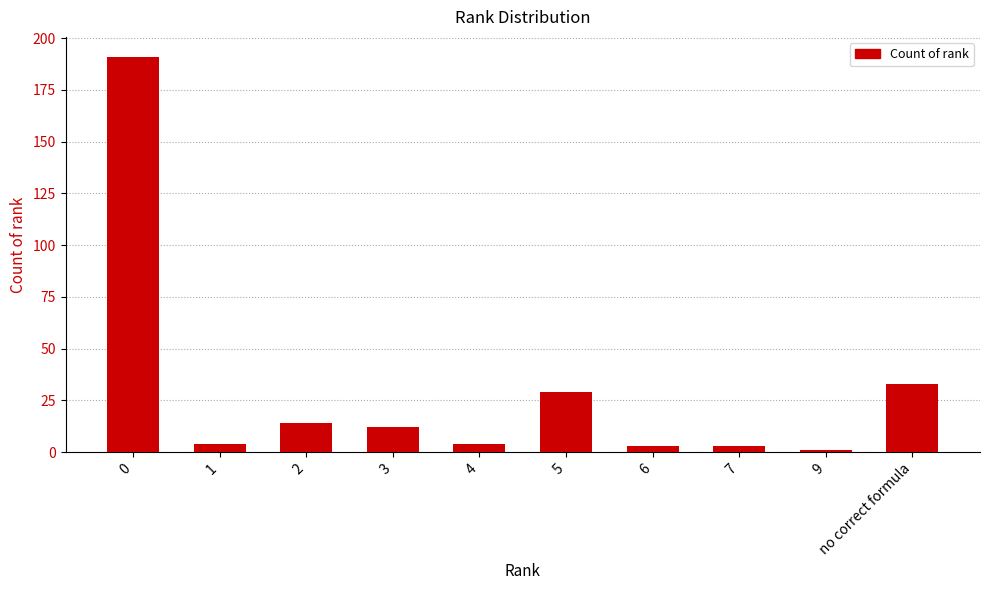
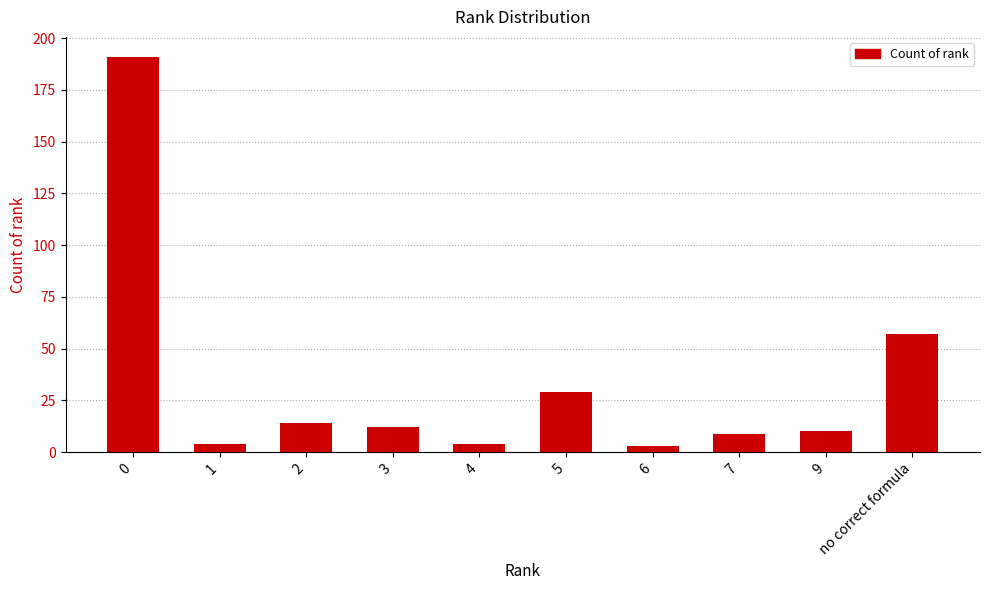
  {
    "0": 191,
    "1": 4,
    "2": 14,
    "3": 12,
    "4": 4,
    "5": 29,
    "6": 3,
-   "7": 3,
-   "9": 1,
-   "no correct formula": 33
+   "7": 9,
+   "9": 10,
+   "no correct formula": 57
  }
